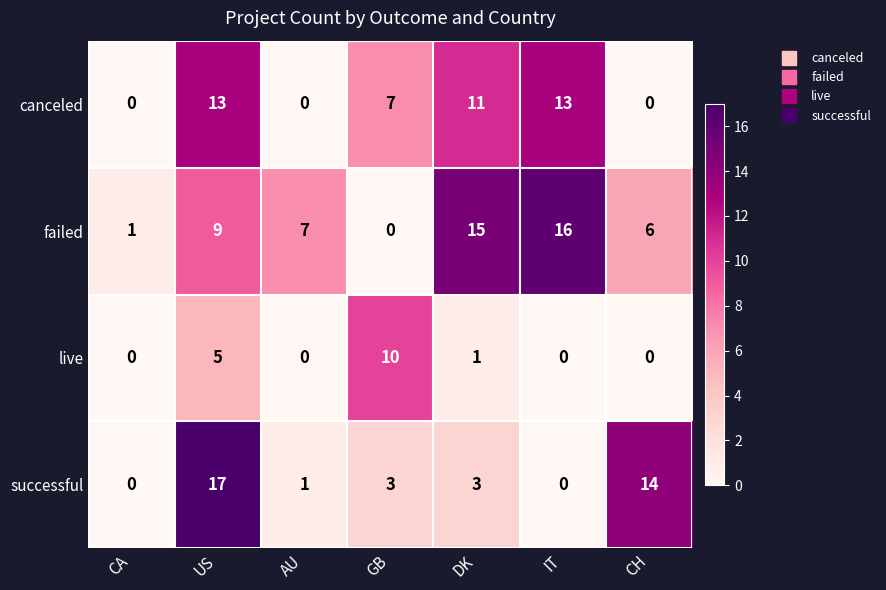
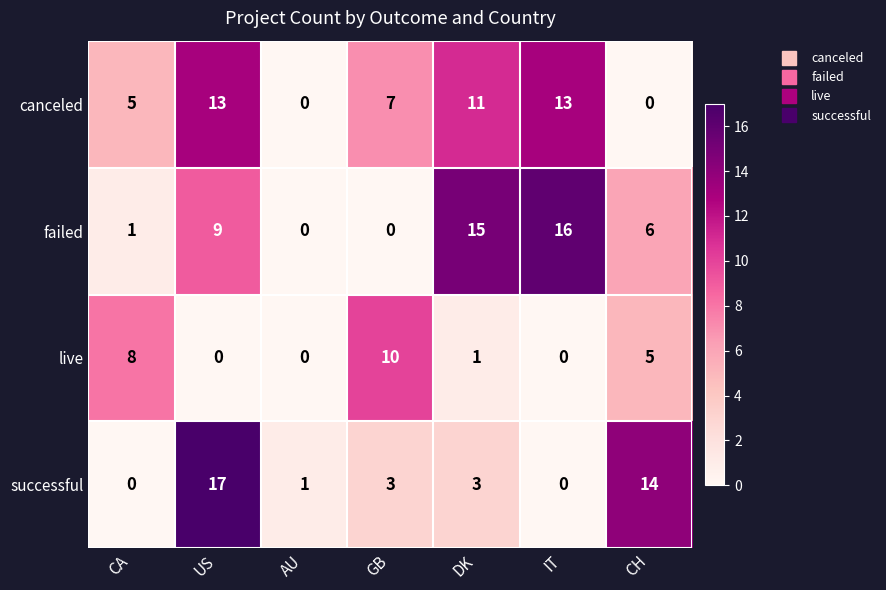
  {
    "canceled": {
-     "CA": 0,
+     "CA": 5,
      "US": 13,
      "AU": 0,
      "GB": 7,
      "DK": 11,
      "IT": 13,
      "CH": 0
    },
    "failed": {
      "CA": 1,
      "US": 9,
-     "AU": 7,
+     "AU": 0,
      "GB": 0,
      "DK": 15,
      "IT": 16,
      "CH": 6
    },
    "live": {
-     "CA": 0,
-     "US": 5,
+     "CA": 8,
+     "US": 0,
      "AU": 0,
      "GB": 10,
      "DK": 1,
      "IT": 0,
-     "CH": 0
+     "CH": 5
    },
    "successful": {
      "CA": 0,
      "US": 17,
      "AU": 1,
      "GB": 3,
      "DK": 3,
      "IT": 0,
      "CH": 14
    }
  }
